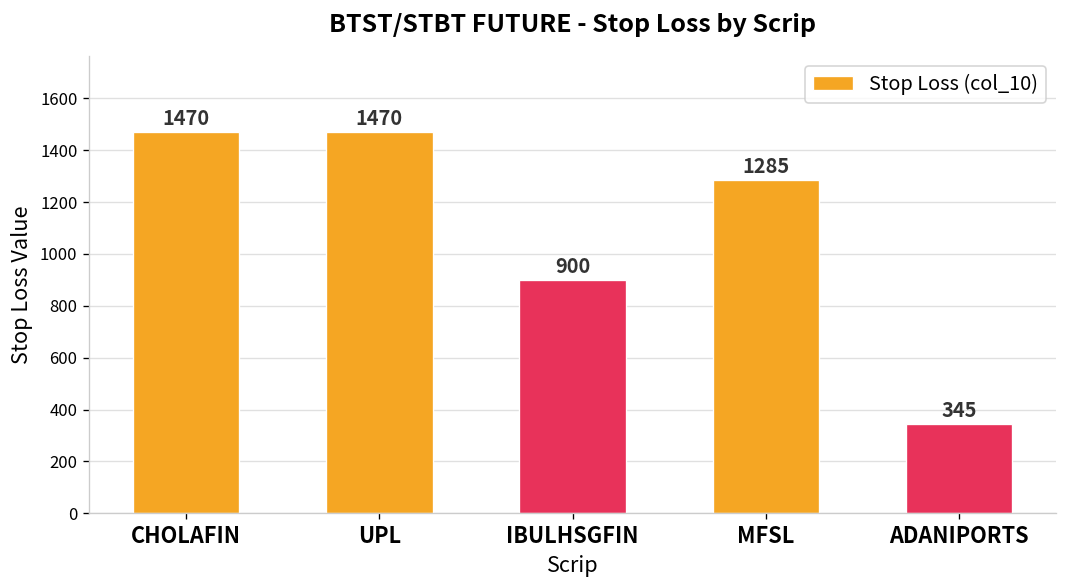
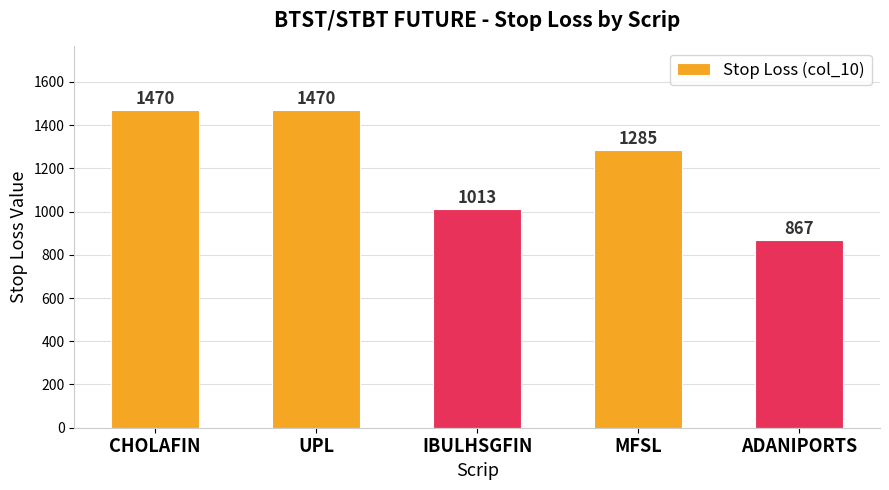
  {
    "CHOLAFIN": 1470,
    "UPL": 1470,
-   "IBULHSGFIN": 900,
+   "IBULHSGFIN": 1013,
    "MFSL": 1285,
-   "ADANIPORTS": 345
+   "ADANIPORTS": 867
  }
